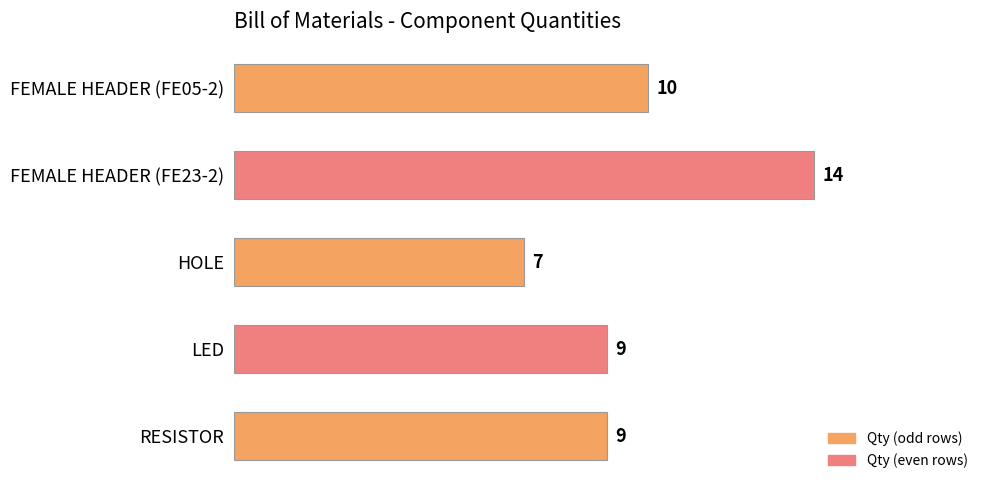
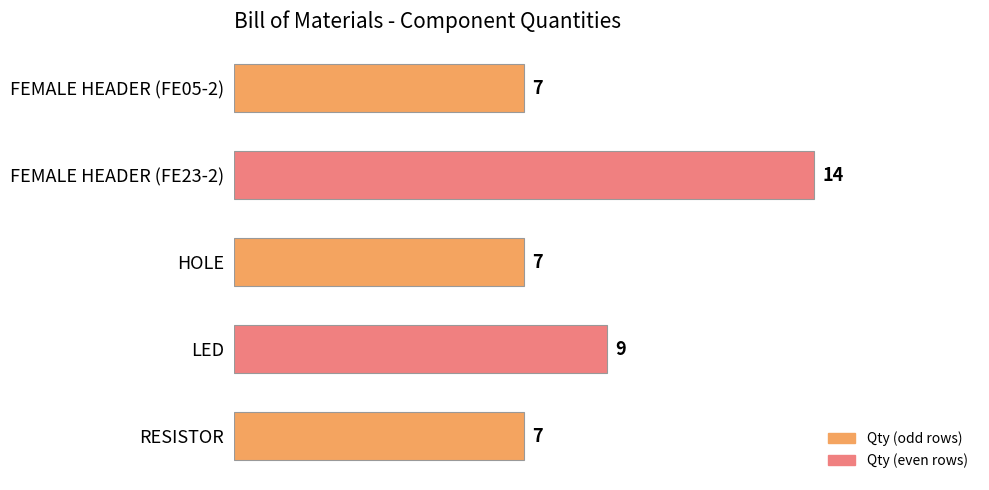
  {
-   "FEMALE HEADER (FE05-2)": 10,
+   "FEMALE HEADER (FE05-2)": 7,
    "FEMALE HEADER (FE23-2)": 14,
    "HOLE": 7,
    "LED": 9,
-   "RESISTOR": 9
+   "RESISTOR": 7
  }
